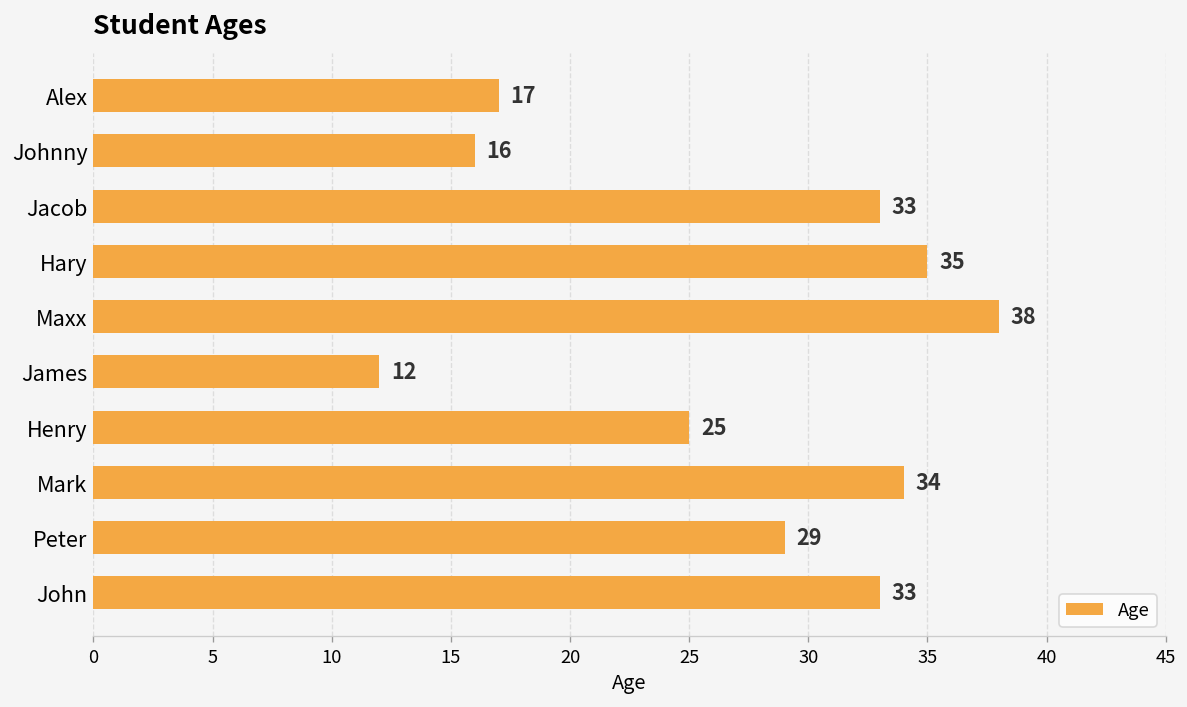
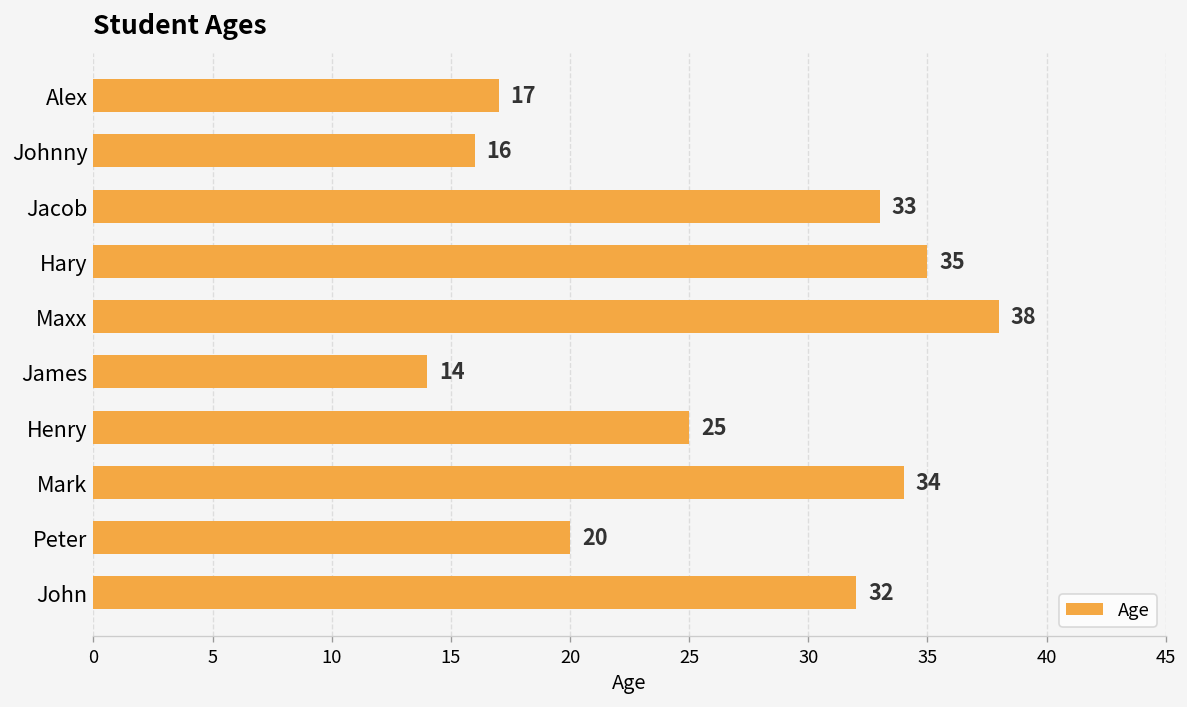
  {
    "Alex": 17,
    "Johnny": 16,
    "Jacob": 33,
    "Hary": 35,
    "Maxx": 38,
-   "James": 12,
+   "James": 14,
    "Henry": 25,
    "Mark": 34,
-   "Peter": 29,
-   "John": 33
+   "Peter": 20,
+   "John": 32
  }
